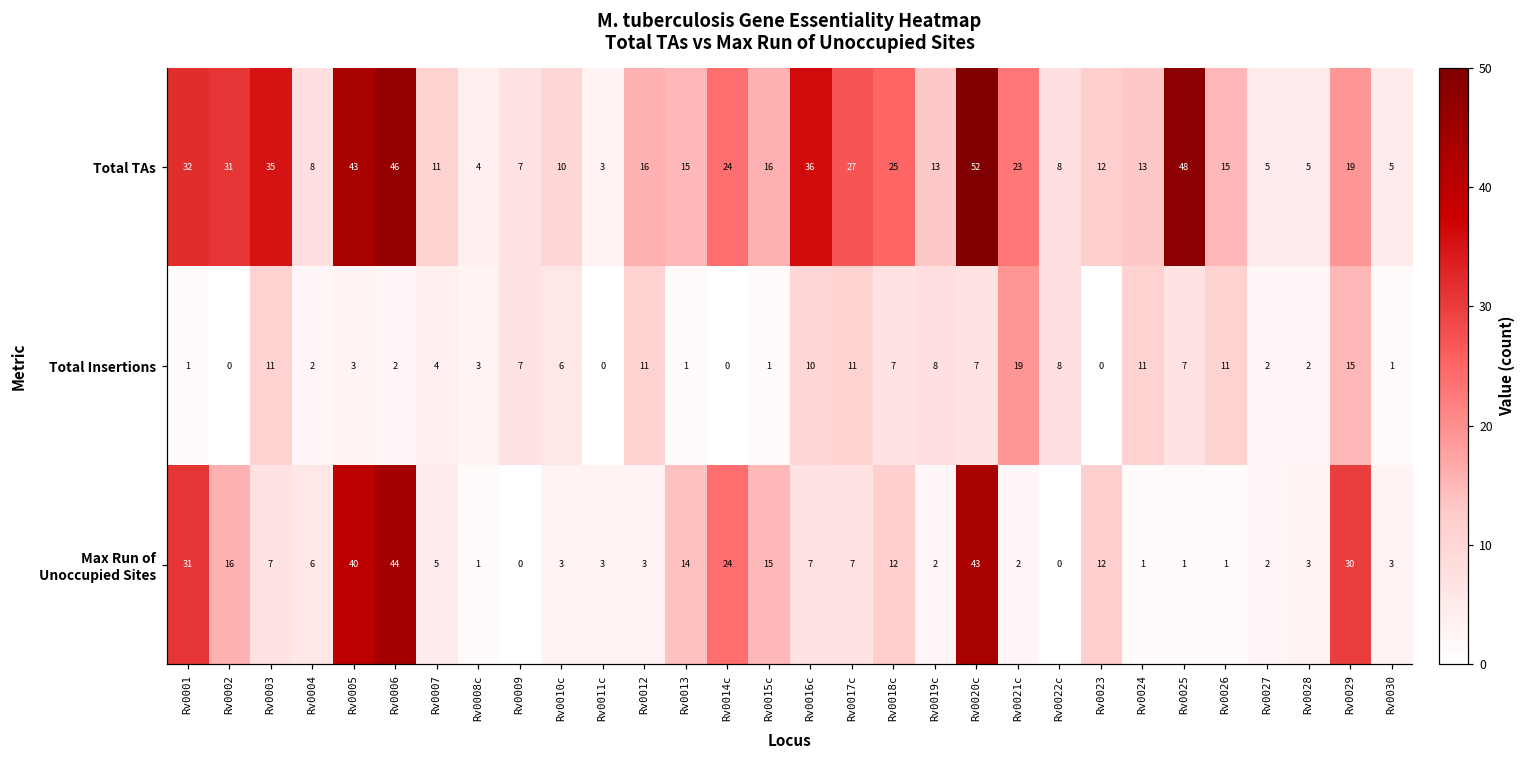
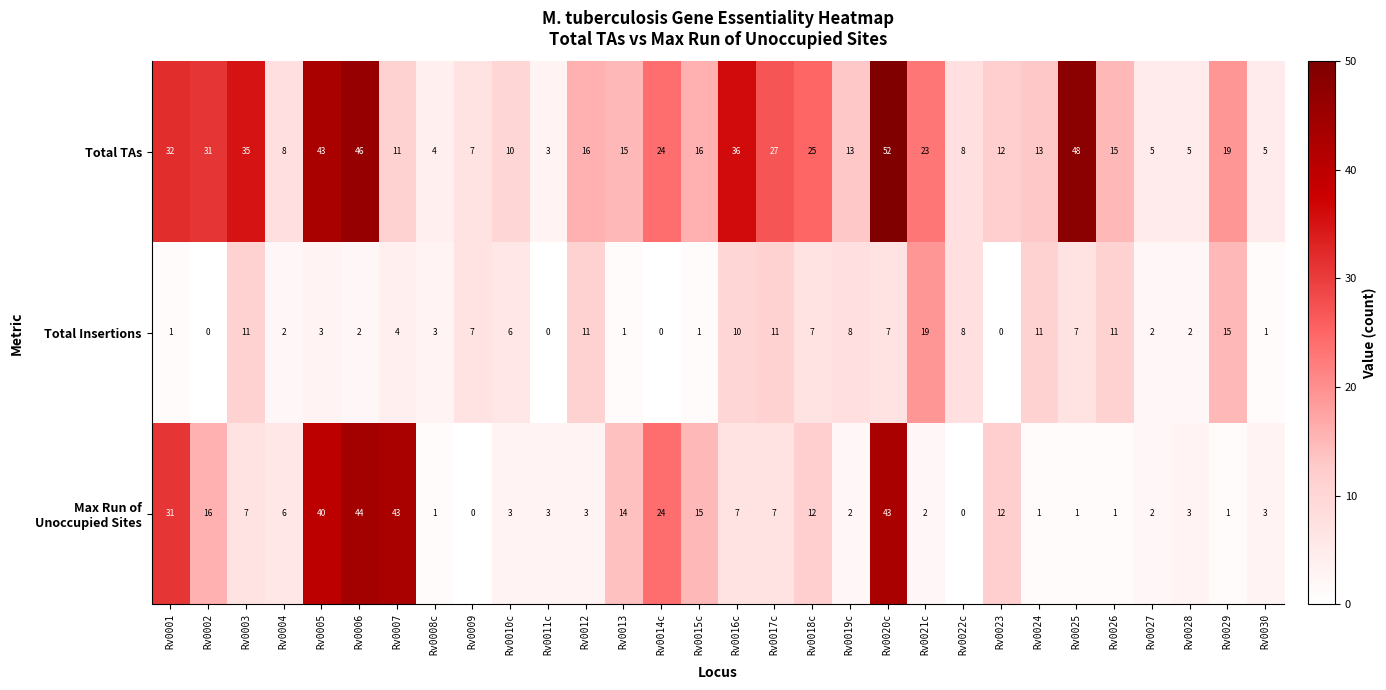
  {
    "Total TAs": {
      "Rv0001": 32,
      "Rv0002": 31,
      "Rv0003": 35,
      "Rv0004": 8,
      "Rv0005": 43,
      "Rv0006": 46,
      "Rv0007": 11,
      "Rv0008c": 4,
      "Rv0009": 7,
      "Rv0010c": 10,
      "Rv0011c": 3,
      "Rv0012": 16,
      "Rv0013": 15,
      "Rv0014c": 24,
      "Rv0015c": 16,
      "Rv0016c": 36,
      "Rv0017c": 27,
      "Rv0018c": 25,
      "Rv0019c": 13,
      "Rv0020c": 52,
      "Rv0021c": 23,
      "Rv0022c": 8,
      "Rv0023": 12,
      "Rv0024": 13,
      "Rv0025": 48,
      "Rv0026": 15,
      "Rv0027": 5,
      "Rv0028": 5,
      "Rv0029": 19,
      "Rv0030": 5
    },
    "Total Insertions": {
      "Rv0001": 1,
      "Rv0002": 0,
      "Rv0003": 11,
      "Rv0004": 2,
      "Rv0005": 3,
      "Rv0006": 2,
      "Rv0007": 4,
      "Rv0008c": 3,
      "Rv0009": 7,
      "Rv0010c": 6,
      "Rv0011c": 0,
      "Rv0012": 11,
      "Rv0013": 1,
      "Rv0014c": 0,
      "Rv0015c": 1,
      "Rv0016c": 10,
      "Rv0017c": 11,
      "Rv0018c": 7,
      "Rv0019c": 8,
      "Rv0020c": 7,
      "Rv0021c": 19,
      "Rv0022c": 8,
      "Rv0023": 0,
      "Rv0024": 11,
      "Rv0025": 7,
      "Rv0026": 11,
      "Rv0027": 2,
      "Rv0028": 2,
      "Rv0029": 15,
      "Rv0030": 1
    },
    "Max Run of Unoccupied Sites": {
      "Rv0001": 31,
      "Rv0002": 16,
      "Rv0003": 7,
      "Rv0004": 6,
      "Rv0005": 40,
      "Rv0006": 44,
-     "Rv0007": 5,
+     "Rv0007": 43,
      "Rv0008c": 1,
      "Rv0009": 0,
      "Rv0010c": 3,
      "Rv0011c": 3,
      "Rv0012": 3,
      "Rv0013": 14,
      "Rv0014c": 24,
      "Rv0015c": 15,
      "Rv0016c": 7,
      "Rv0017c": 7,
      "Rv0018c": 12,
      "Rv0019c": 2,
      "Rv0020c": 43,
      "Rv0021c": 2,
      "Rv0022c": 0,
      "Rv0023": 12,
      "Rv0024": 1,
      "Rv0025": 1,
      "Rv0026": 1,
      "Rv0027": 2,
      "Rv0028": 3,
-     "Rv0029": 30,
+     "Rv0029": 1,
      "Rv0030": 3
    }
  }
